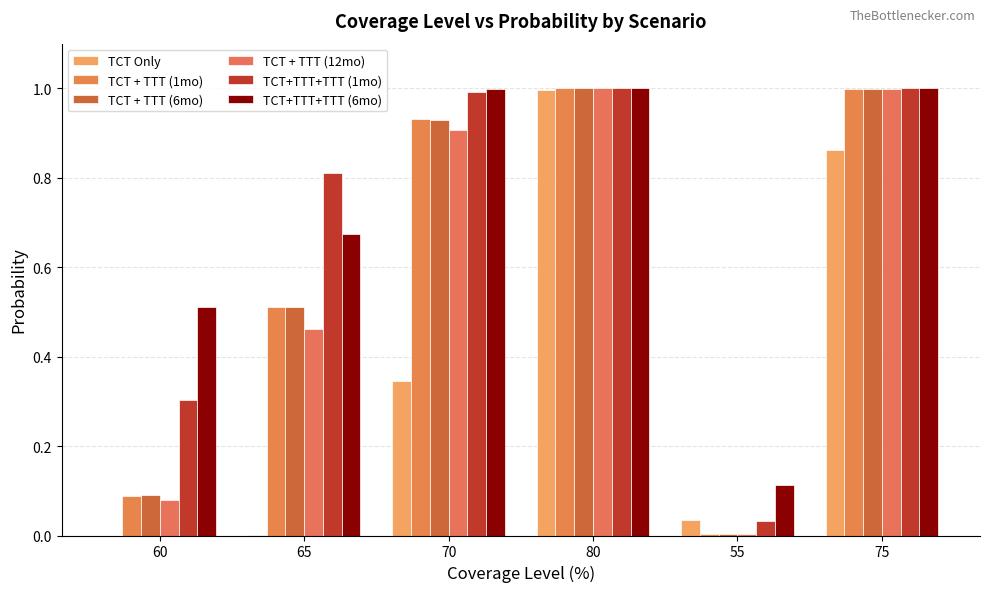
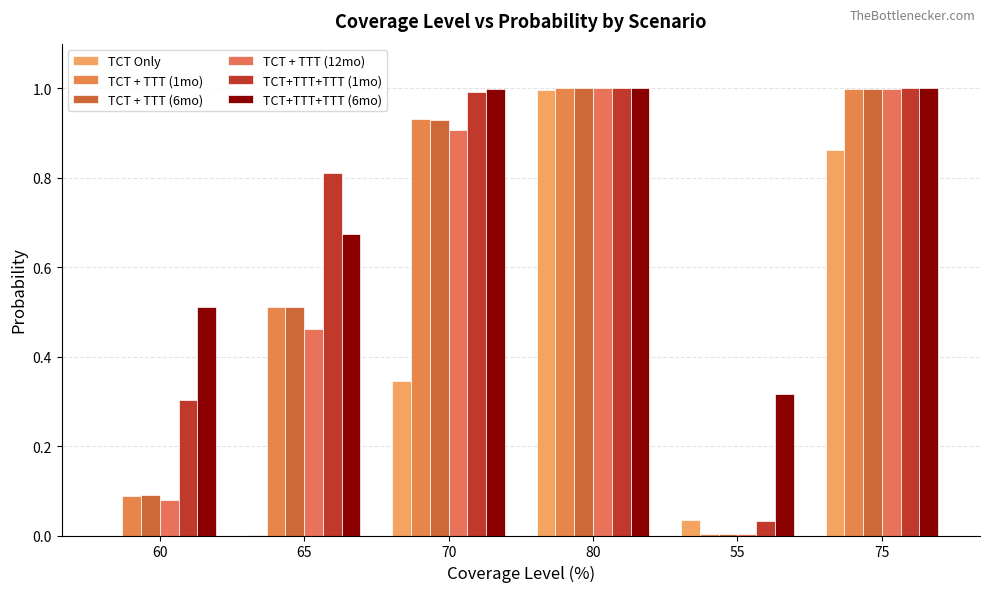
  {
    "TCT+TTT+TTT (6mo)": {
      "60": 0.51,
      "65": 0.67,
      "70": 1.00,
      "80": 1.00,
-     "55": 0.11,
+     "55": 0.32,
      "75": 1.00
    }
  }
